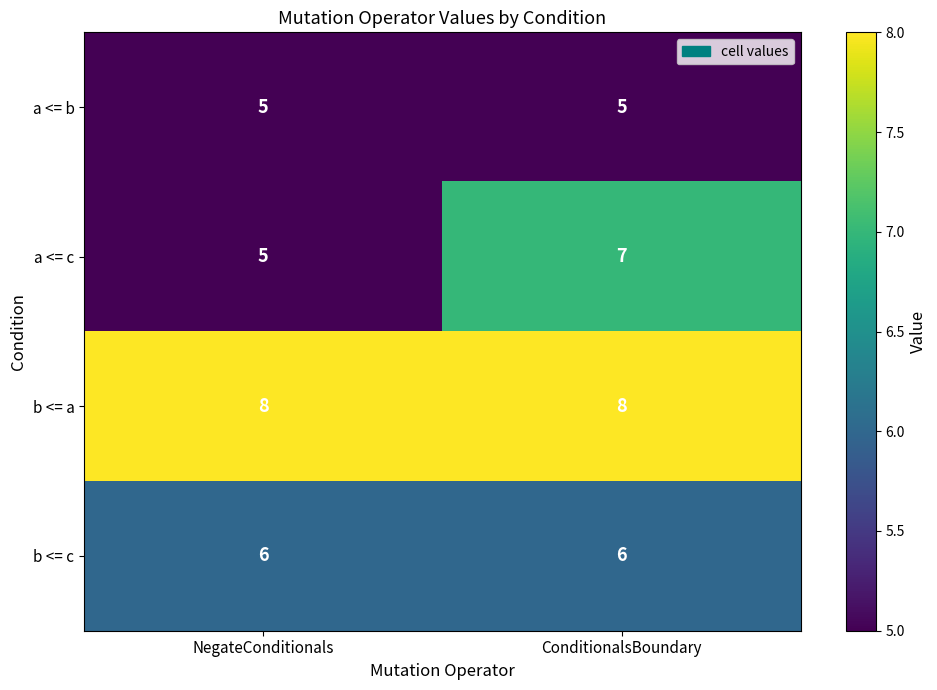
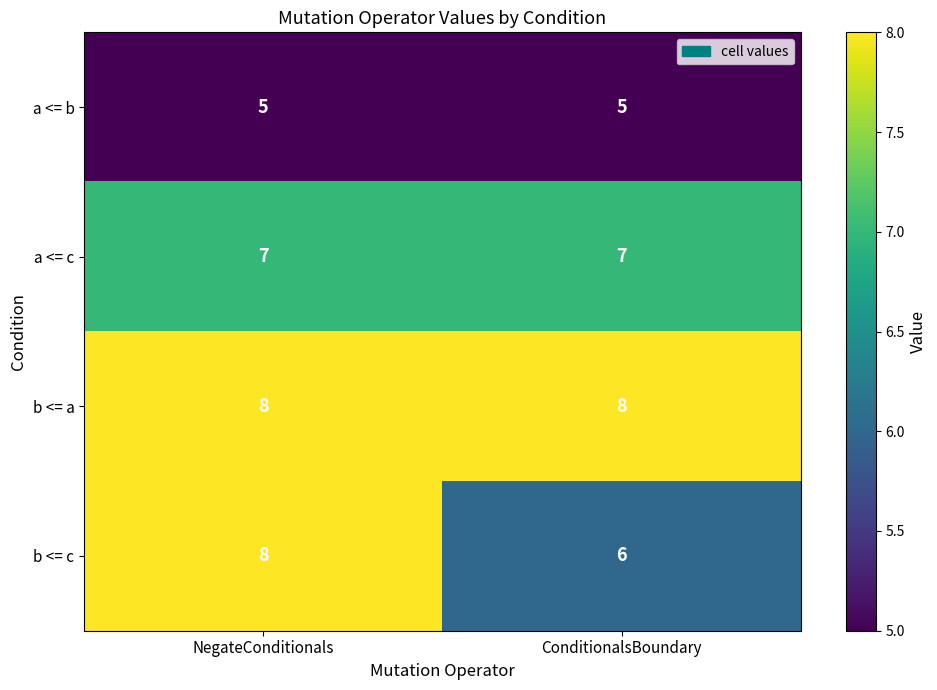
  {
    "a <= b": {
      "NegateConditionals": 5,
      "ConditionalsBoundary": 5
    },
    "a <= c": {
-     "NegateConditionals": 5,
+     "NegateConditionals": 7,
      "ConditionalsBoundary": 7
    },
    "b <= a": {
      "NegateConditionals": 8,
      "ConditionalsBoundary": 8
    },
    "b <= c": {
-     "NegateConditionals": 6,
+     "NegateConditionals": 8,
      "ConditionalsBoundary": 6
    }
  }
